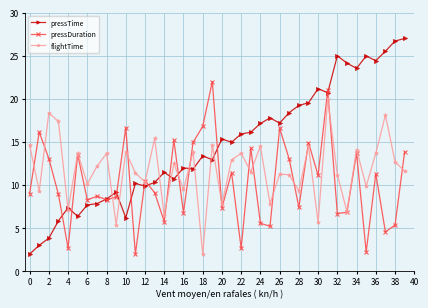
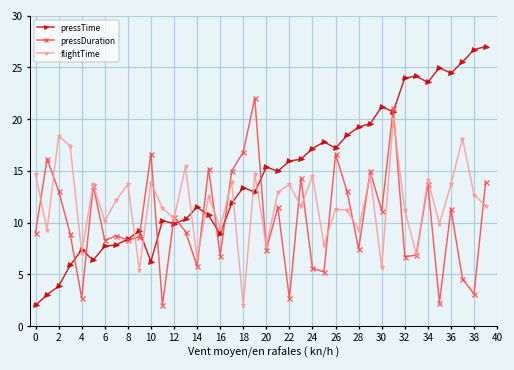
  {
    "pressTime": {
      "0": 2,
      "2": 4,
      "6": 8,
      "10": 6,
      "12": 10,
      "14": 11,
-     "16": 12,
+     "16": 9,
      "18": 13,
      "20": 15,
      "22": 16,
      "24": 17,
      "26": 17,
      "28": 19,
      "30": 21,
-     "32": 25,
+     "32": 24,
      "34": 24,
      "36": 24,
      "38": 27
    },
    "pressDuration": {
      "0": 9,
      "2": 13,
      "4": 3,
      "6": 8,
      "10": 17,
      "14": 6,
      "16": 7,
      "18": 17,
      "20": 7,
      "22": 3,
      "24": 6,
      "26": 17,
      "28": 7,
      "30": 11,
      "32": 7,
      "34": 14,
      "36": 11,
-     "38": 5
+     "38": 3
    },
    "flightTime": {
      "0": 15,
      "2": 18,
      "6": 10,
      "8": 14,
      "10": 14,
      "14": 6,
      "16": 9,
      "18": 2,
      "20": 8,
      "22": 14,
      "24": 15,
      "26": 11,
      "28": 9,
      "30": 6,
      "32": 11,
      "34": 14,
      "36": 14,
      "38": 13
    }
  }
